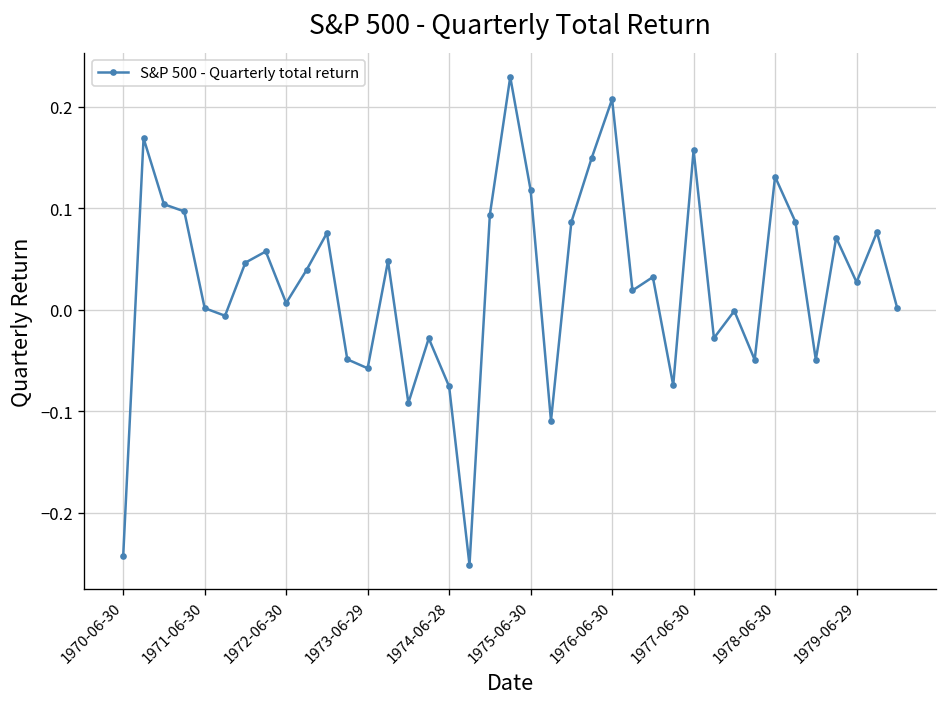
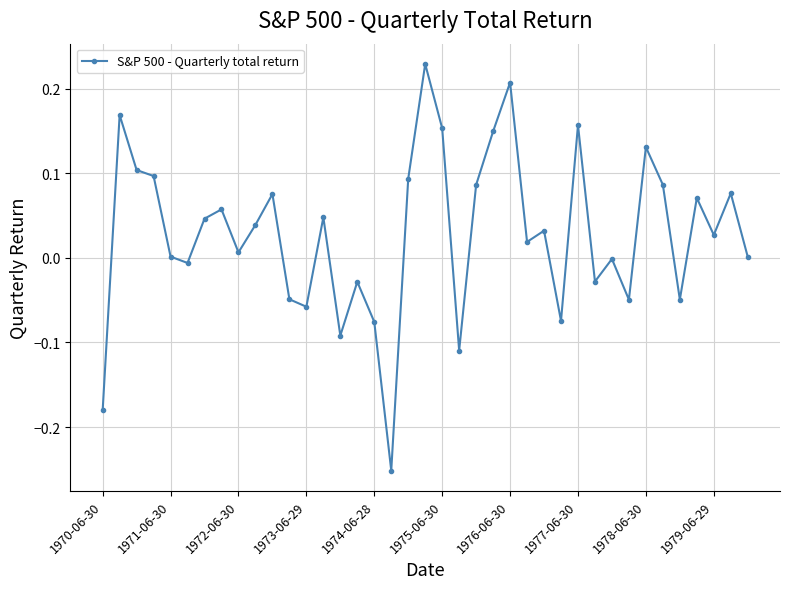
  {
-   "1970-06-30": -0.24,
+   "1970-06-30": -0.18,
    "1971-06-30": 0.00,
    "1972-06-30": 0.01,
    "1973-06-29": -0.06,
    "1974-06-28": -0.08,
-   "1975-06-30": 0.12,
+   "1975-06-30": 0.15,
    "1976-06-30": 0.21,
    "1977-06-30": 0.16,
    "1978-06-30": 0.13,
    "1979-06-29": 0.03
  }
